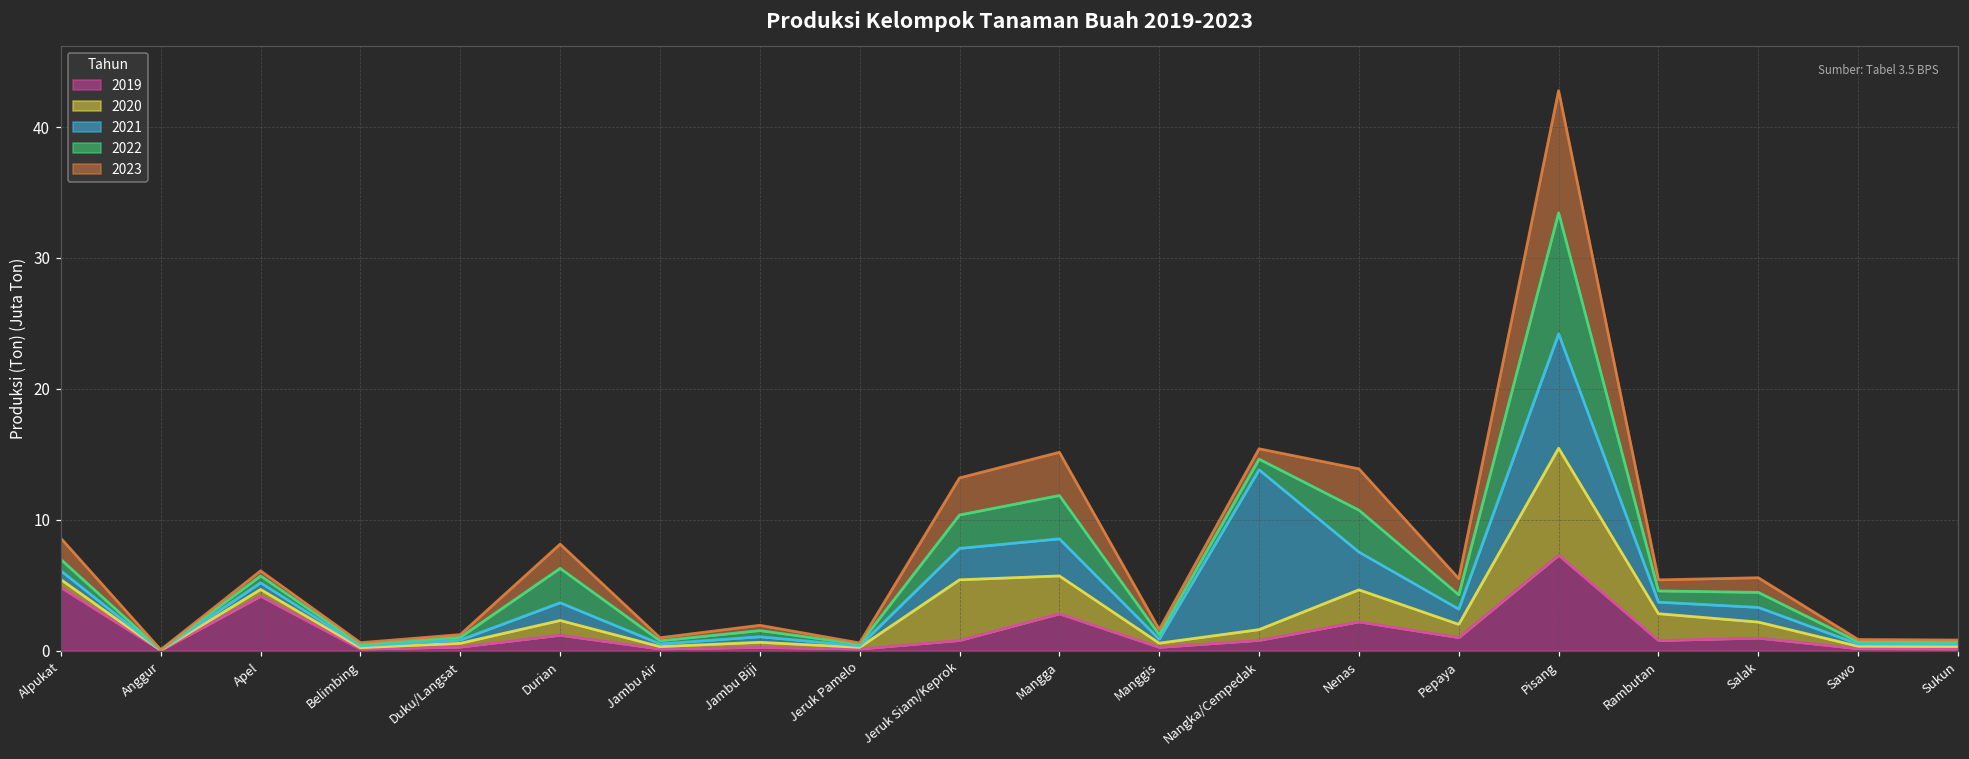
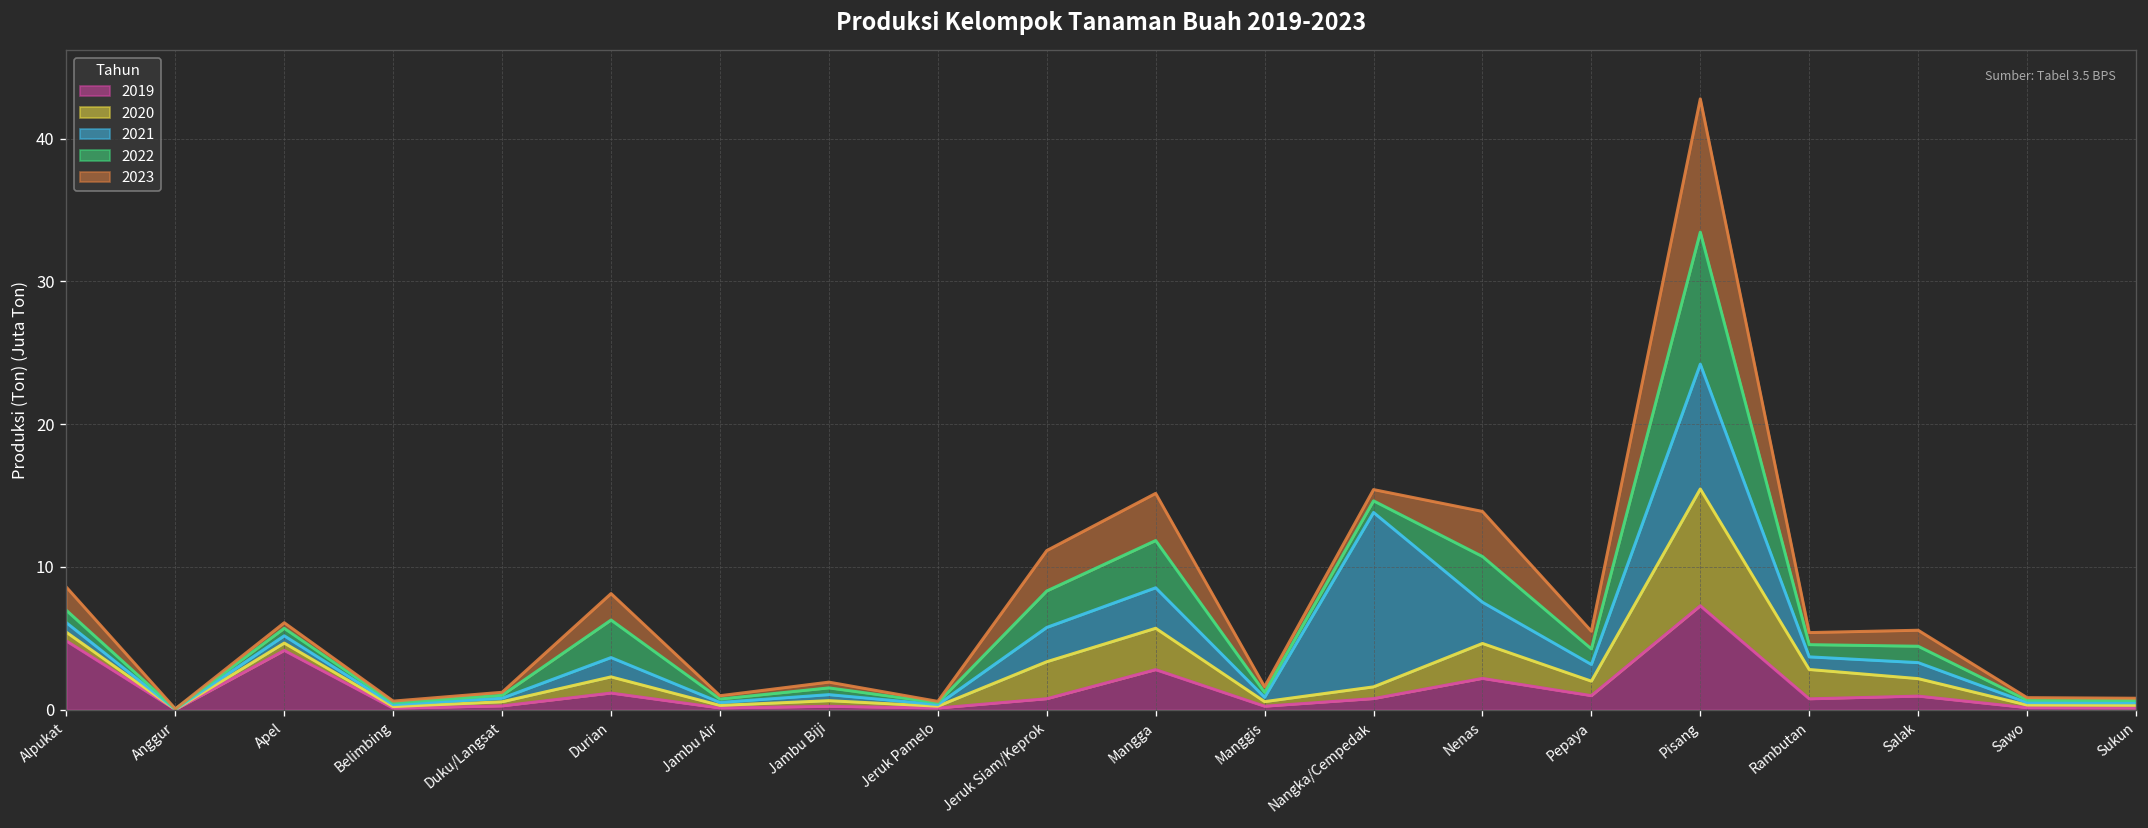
  {
    "2019": {
      "Alpukat": 4.8,
      "Apel": 4.2,
      "Duku/Langsat": 0.3,
      "Durian": 1.2,
      "Jambu Biji": 0.2,
      "Jeruk Siam/Keprok": 0.8,
      "Mangga": 2.8,
      "Manggis": 0.2,
      "Nangka/Cempedak": 0.8,
      "Nenas": 2.2,
      "Pepaya": 1.0,
      "Pisang": 7.3,
      "Rambutan": 0.8,
      "Salak": 1.0
    },
    "2020": {
      "Alpukat": 0.6,
      "Apel": 0.5,
      "Duku/Langsat": 0.3,
      "Durian": 1.1,
      "Jambu Biji": 0.4,
-     "Jeruk Siam/Keprok": 4.6,
+     "Jeruk Siam/Keprok": 2.6,
      "Mangga": 2.9,
      "Manggis": 0.3,
      "Nangka/Cempedak": 0.8,
      "Nenas": 2.4,
      "Pepaya": 1.0,
      "Pisang": 8.2,
      "Rambutan": 2.1,
      "Salak": 1.2
    },
    "2021": {
      "Alpukat": 0.7,
      "Apel": 0.5,
      "Durian": 1.4,
      "Jambu Biji": 0.4,
      "Jeruk Siam/Keprok": 2.4,
      "Mangga": 2.8,
      "Manggis": 0.3,
      "Nangka/Cempedak": 12.2,
      "Nenas": 2.9,
      "Pepaya": 1.2,
      "Pisang": 8.7,
      "Rambutan": 0.9,
      "Salak": 1.1
    },
    "2022": {
      "Alpukat": 0.9,
      "Apel": 0.5,
      "Durian": 2.6,
      "Jambu Air": 0.2,
      "Jambu Biji": 0.5,
      "Jeruk Siam/Keprok": 2.6,
      "Mangga": 3.3,
      "Manggis": 0.3,
      "Nangka/Cempedak": 0.8,
      "Nenas": 3.2,
      "Pepaya": 1.1,
      "Pisang": 9.2,
      "Rambutan": 0.9,
      "Salak": 1.1
    },
    "2023": {
      "Alpukat": 1.6,
      "Apel": 0.4,
      "Durian": 1.9,
      "Jambu Air": 0.2,
      "Jambu Biji": 0.4,
      "Jeruk Siam/Keprok": 2.8,
      "Mangga": 3.3,
      "Manggis": 0.4,
      "Nangka/Cempedak": 0.8,
      "Nenas": 3.2,
      "Pepaya": 1.2,
      "Pisang": 9.3,
      "Rambutan": 0.8,
      "Salak": 1.1
    }
  }
